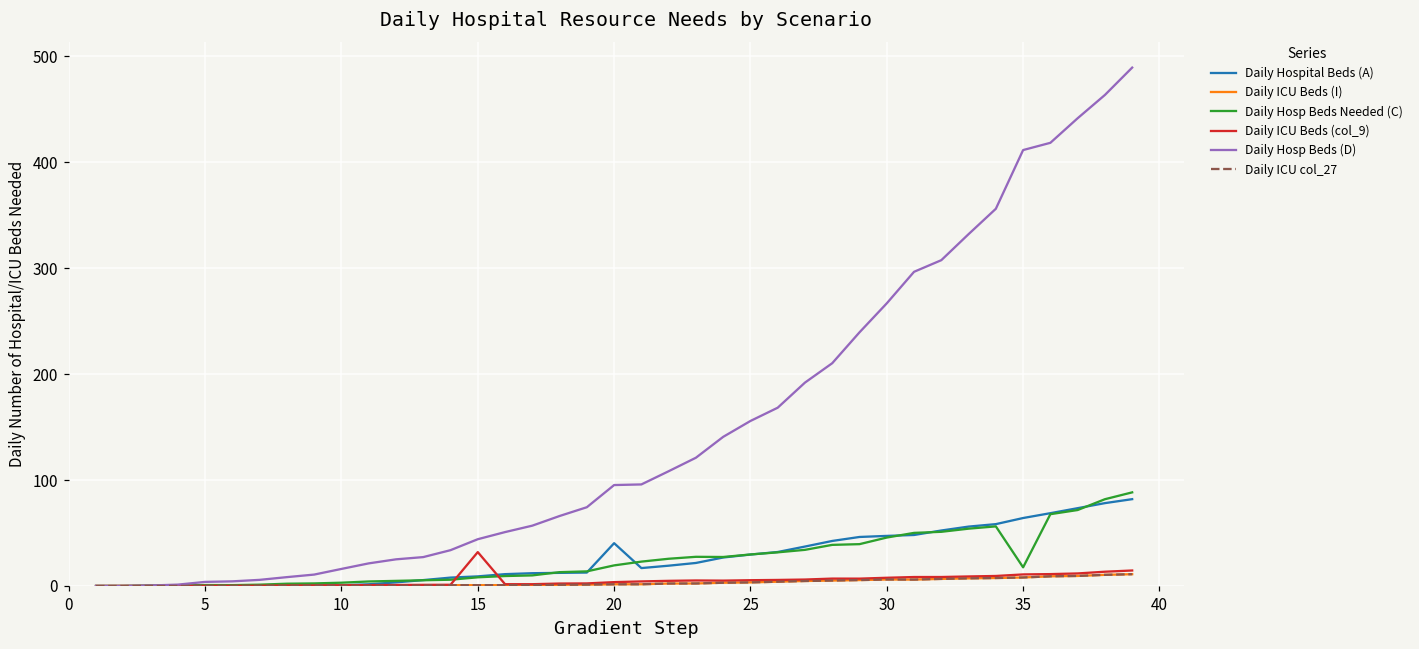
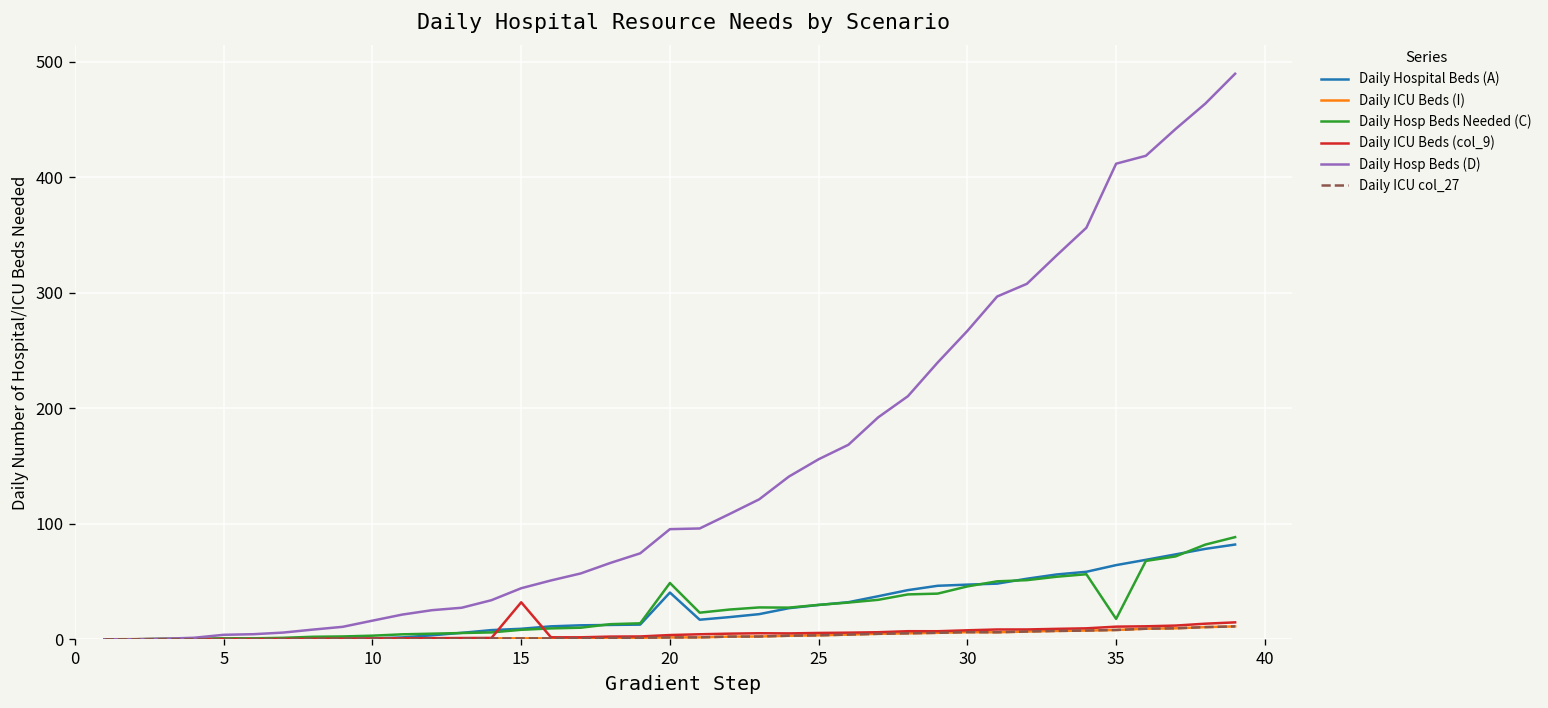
  {
    "Daily Hospital Beds (A)": {
      "20": 40,
      "35": 60
    },
    "Daily ICU col_27": {
      "15": 0,
      "35": 10
    },
    "Daily Hosp Beds Needed (C)": {
-     "20": 20,
+     "20": 50,
      "35": 20
    },
    "Daily ICU Beds (col_9)": {
      "15": 30,
      "35": 10
    },
    "Daily Hosp Beds (D)": {
      "5": 0,
      "10": 20,
      "15": 40,
      "20": 100,
      "25": 160,
      "30": 270,
      "35": 410
    }
  }
